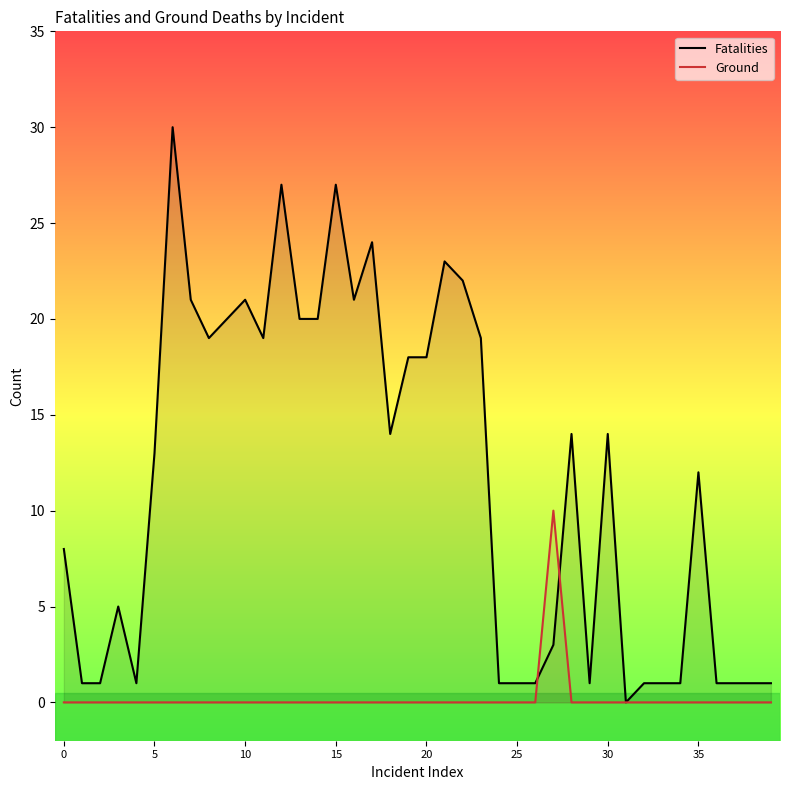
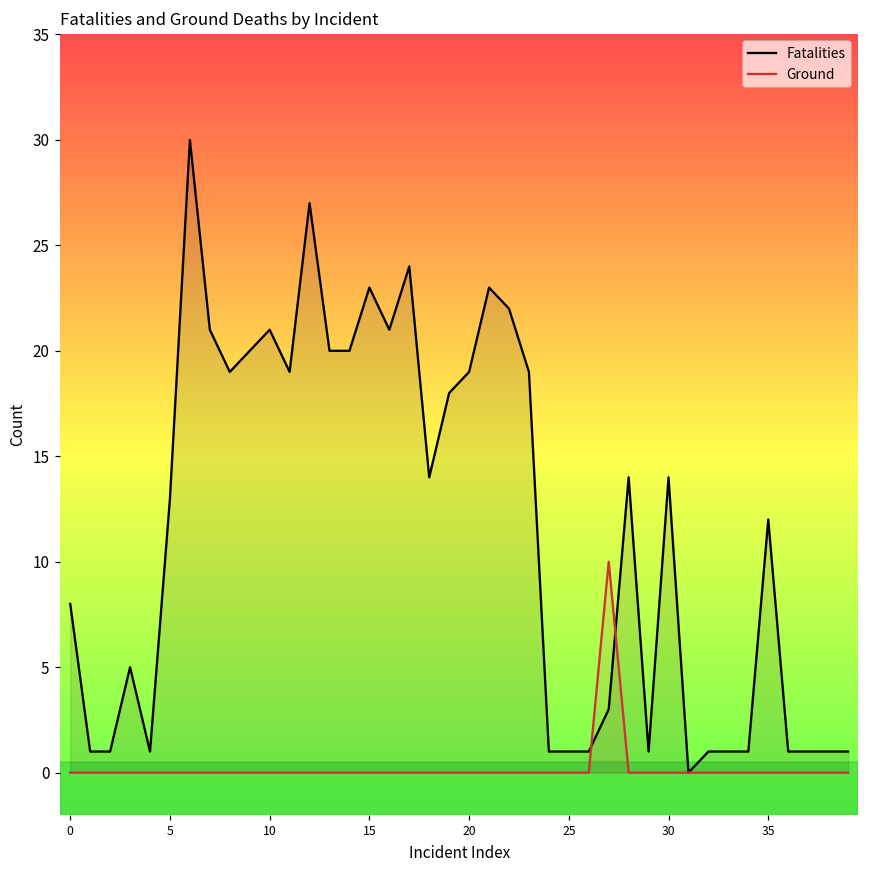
  {
    "Fatalities": {
      "0": 8,
      "5": 13,
      "10": 21,
-     "15": 27,
-     "20": 18,
+     "15": 23,
+     "20": 19,
      "25": 1,
      "30": 14,
      "35": 12
    }
  }
